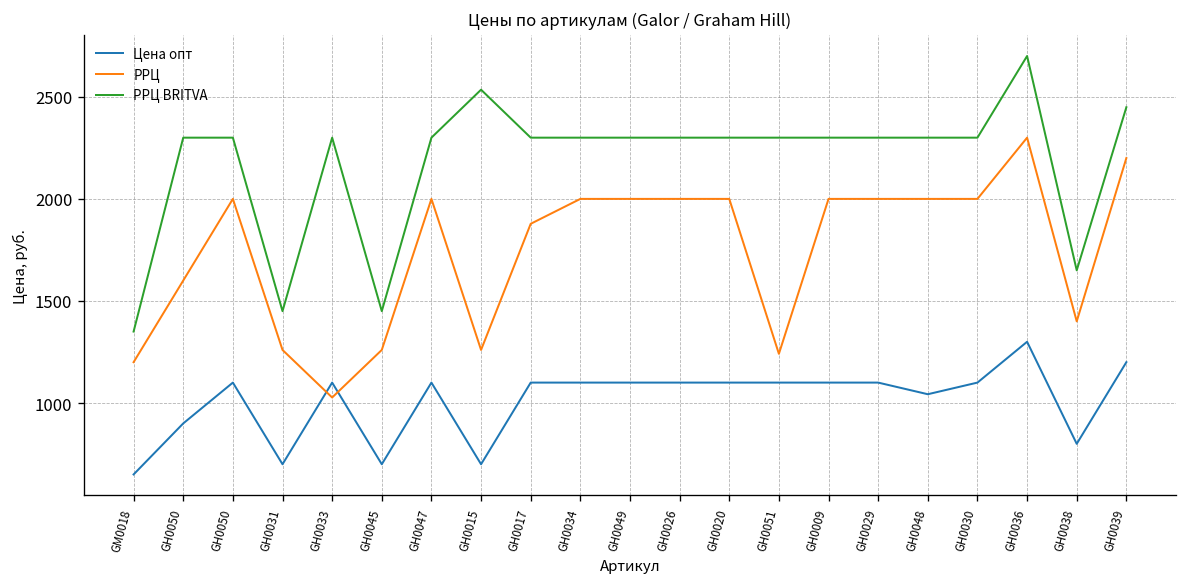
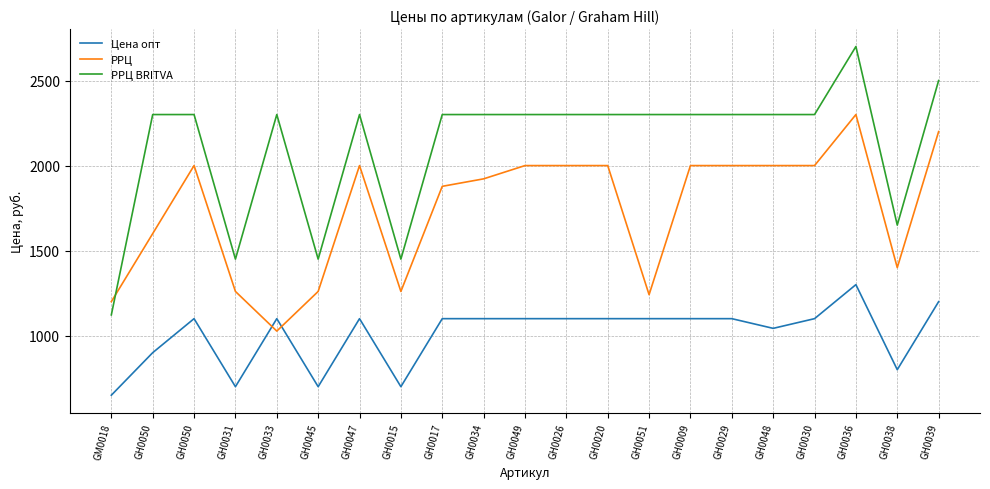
  {
    "Цена опт": {
      "GM0018": 650,
      "GH0031": 700,
      "GH0033": 1100,
      "GH0045": 700,
      "GH0047": 1100,
      "GH0015": 700,
      "GH0017": 1100,
      "GH0034": 1100,
      "GH0049": 1100,
      "GH0026": 1100,
      "GH0020": 1100,
      "GH0051": 1100,
      "GH0009": 1100,
      "GH0029": 1100,
      "GH0048": 1040,
      "GH0030": 1100,
      "GH0036": 1300,
      "GH0038": 800,
      "GH0039": 1200
    },
    "РРЦ": {
      "GM0018": 1200,
      "GH0031": 1260,
      "GH0033": 1030,
      "GH0045": 1260,
      "GH0047": 2000,
      "GH0015": 1260,
      "GH0017": 1880,
-     "GH0034": 2000,
+     "GH0034": 1920,
      "GH0049": 2000,
      "GH0026": 2000,
      "GH0020": 2000,
      "GH0051": 1240,
      "GH0009": 2000,
      "GH0029": 2000,
      "GH0048": 2000,
      "GH0030": 2000,
      "GH0036": 2300,
      "GH0038": 1400,
      "GH0039": 2200
    },
    "РРЦ BRITVA": {
-     "GM0018": 1350,
+     "GM0018": 1120,
      "GH0031": 1450,
      "GH0033": 2300,
      "GH0045": 1450,
      "GH0047": 2300,
-     "GH0015": 2540,
+     "GH0015": 1450,
      "GH0017": 2300,
      "GH0034": 2300,
      "GH0049": 2300,
      "GH0026": 2300,
      "GH0020": 2300,
      "GH0051": 2300,
      "GH0009": 2300,
      "GH0029": 2300,
      "GH0048": 2300,
      "GH0030": 2300,
      "GH0036": 2700,
      "GH0038": 1650,
-     "GH0039": 2450
+     "GH0039": 2500
    }
  }
